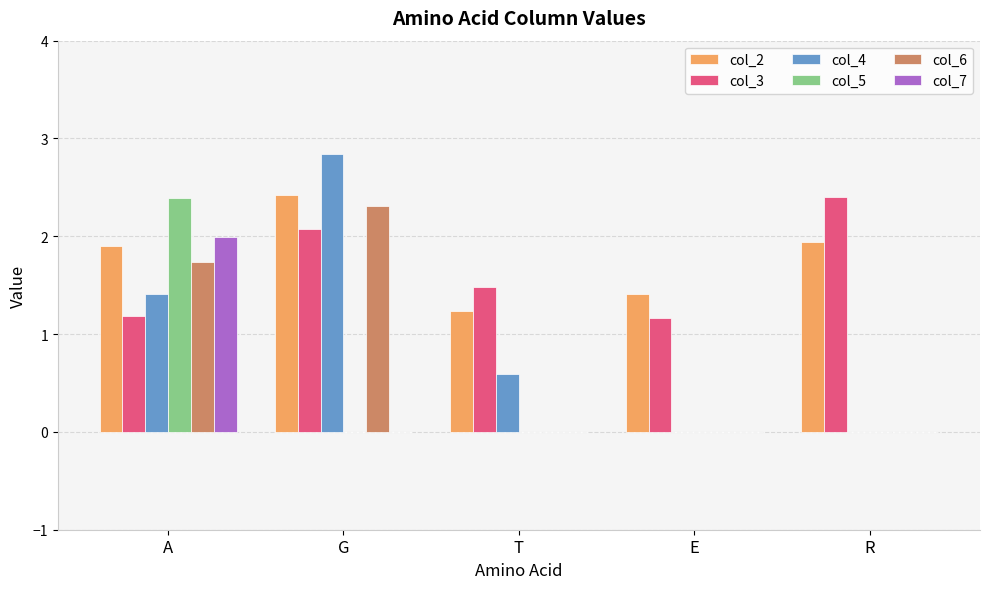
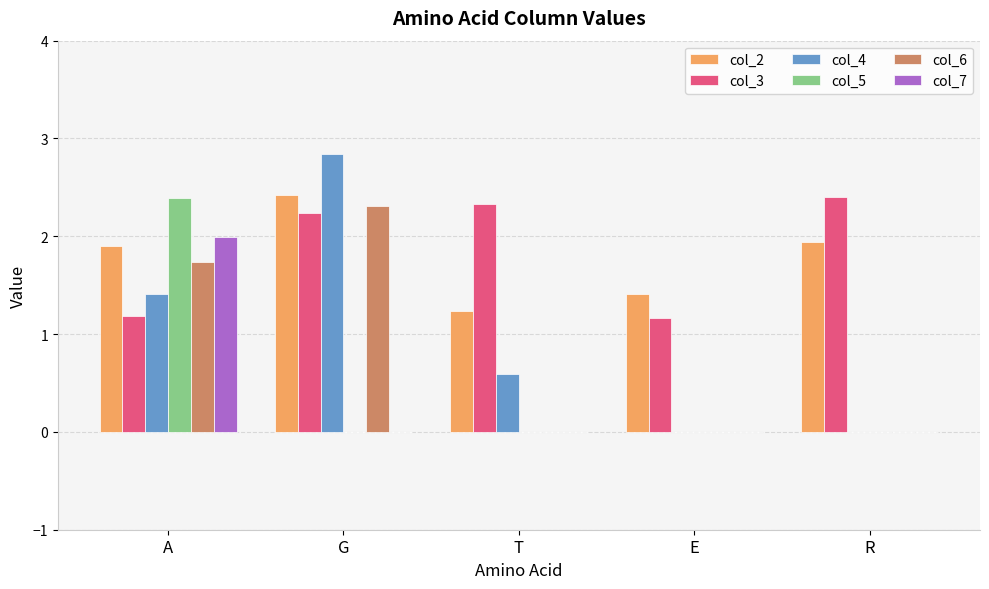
  {
    "col_3": {
      "A": 1.2,
-     "G": 2.1,
-     "T": 1.5,
+     "G": 2.2,
+     "T": 2.3,
      "E": 1.2,
      "R": 2.4
    },
    "col_4": {
      "A": 1.4,
      "G": 2.8,
      "T": 0.6,
      "E": 0.0,
      "R": 0.0
    },
    "col_5": {
      "A": 2.4,
      "G": 0.0,
      "T": 0.0,
      "E": 0.0,
      "R": 0.0
    },
    "col_7": {
      "A": 2.0,
      "G": 0.0,
      "T": 0.0,
      "E": 0.0,
      "R": 0.0
    }
  }
